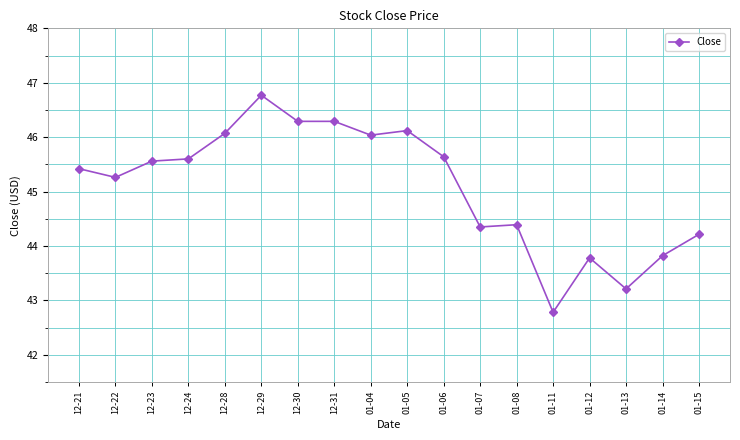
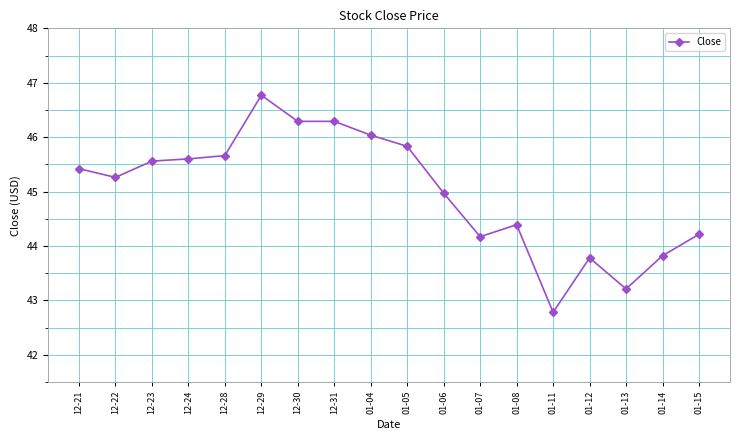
  {
    "12-21": 45.4,
    "12-22": 45.3,
    "12-23": 45.6,
    "12-24": 45.6,
-   "12-28": 46.1,
+   "12-28": 45.7,
    "12-29": 46.8,
    "12-30": 46.3,
    "12-31": 46.3,
    "01-04": 46.0,
-   "01-05": 46.1,
-   "01-06": 45.6,
-   "01-07": 44.3,
+   "01-05": 45.8,
+   "01-06": 45.0,
+   "01-07": 44.2,
    "01-08": 44.4,
    "01-11": 42.8,
    "01-12": 43.8,
    "01-13": 43.2,
    "01-14": 43.8,
    "01-15": 44.2
  }
